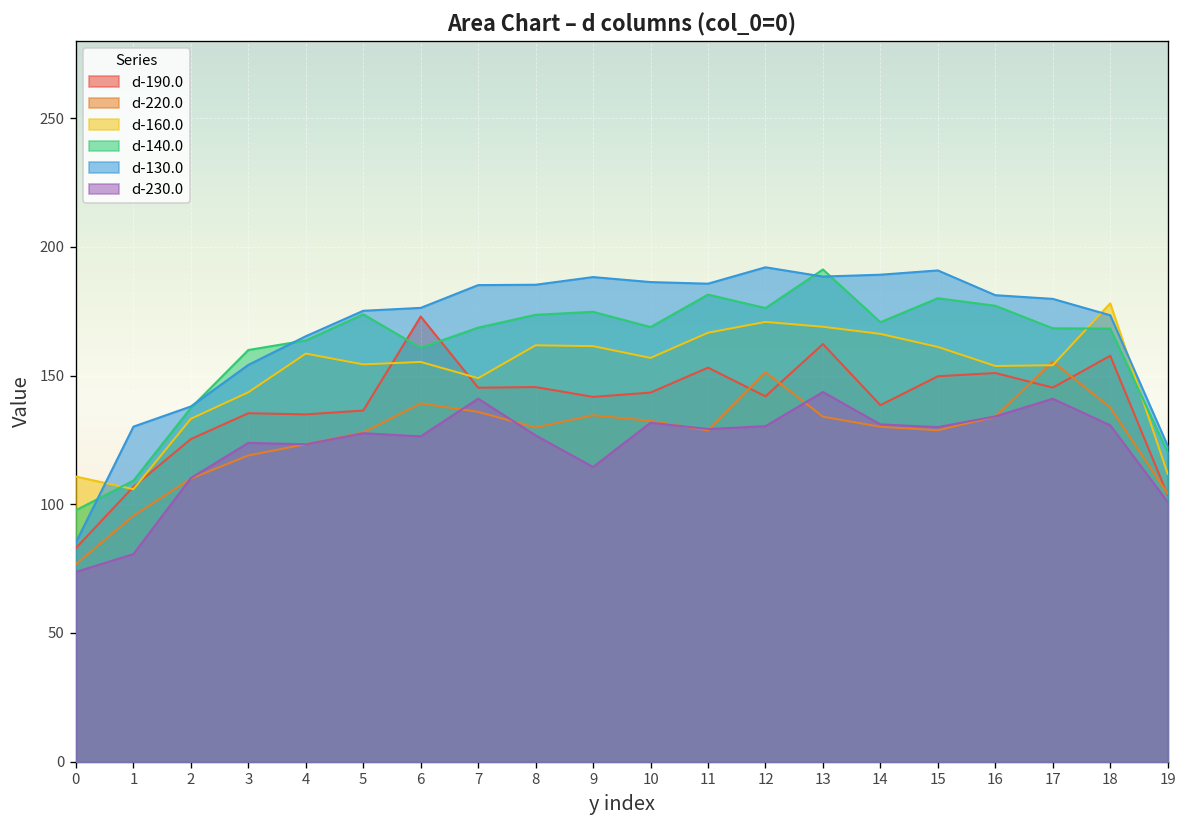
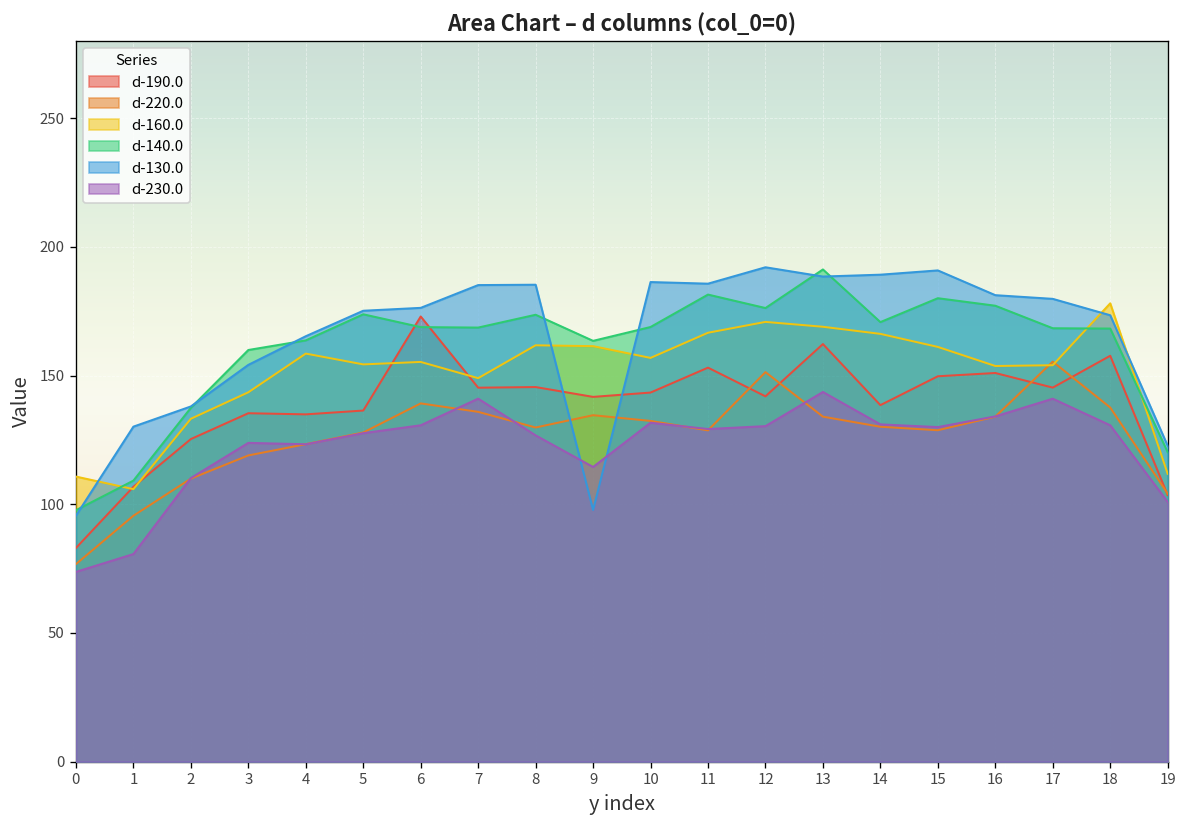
  {
    "d-160.0": {
      "0": 111,
      "2": 133,
      "3": 144,
      "4": 159,
      "5": 154,
      "6": 155,
      "7": 149,
      "8": 162,
      "9": 161,
      "10": 157,
      "11": 167,
      "12": 171,
      "13": 169,
      "14": 166,
      "15": 161,
      "16": 154,
      "17": 154,
      "18": 178,
      "19": 112
    },
    "d-140.0": {
      "0": 98,
      "1": 109,
      "3": 160,
      "4": 164,
      "5": 174,
-     "6": 161,
+     "6": 169,
      "7": 169,
      "8": 174,
-     "9": 175,
+     "9": 164,
      "10": 169,
      "11": 181,
      "12": 176,
      "13": 191,
      "14": 171,
      "15": 180,
      "16": 177,
      "17": 168,
      "18": 168,
      "19": 120
    },
    "d-130.0": {
-     "0": 85,
+     "0": 96,
      "1": 130,
      "3": 154,
      "4": 165,
      "5": 175,
      "6": 176,
      "7": 185,
      "8": 185,
-     "9": 188,
+     "9": 98,
      "10": 186,
      "11": 186,
      "12": 192,
      "13": 188,
      "14": 189,
      "15": 191,
      "16": 181,
      "17": 180,
      "18": 173,
      "19": 123
    },
    "d-230.0": {
      "0": 74,
      "1": 81,
      "3": 124,
-     "6": 126,
+     "6": 131,
      "7": 141,
      "8": 127,
      "9": 115,
      "12": 130,
      "13": 144,
      "15": 130,
      "17": 141,
      "18": 131,
      "19": 101
    }
  }
